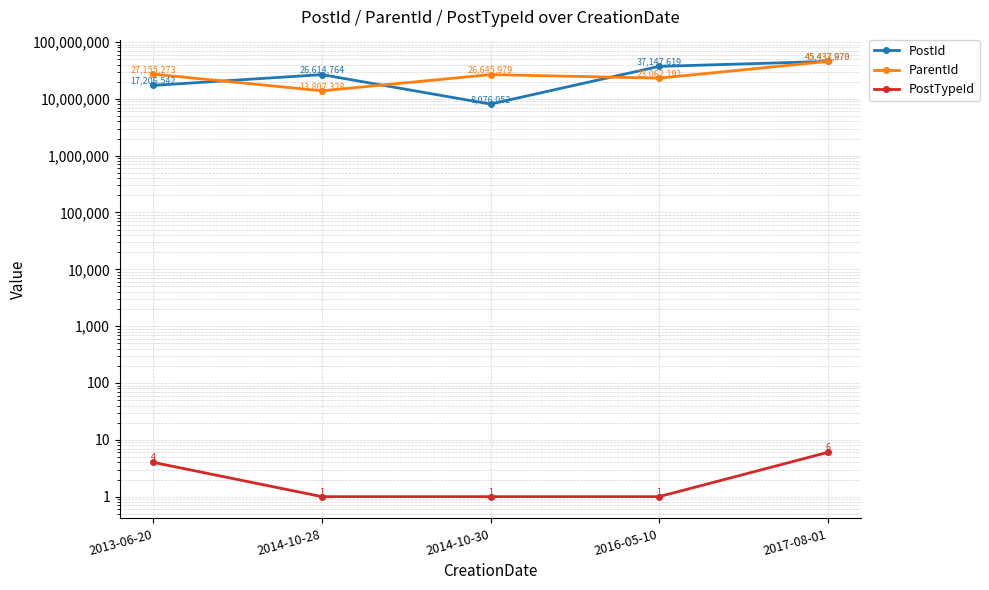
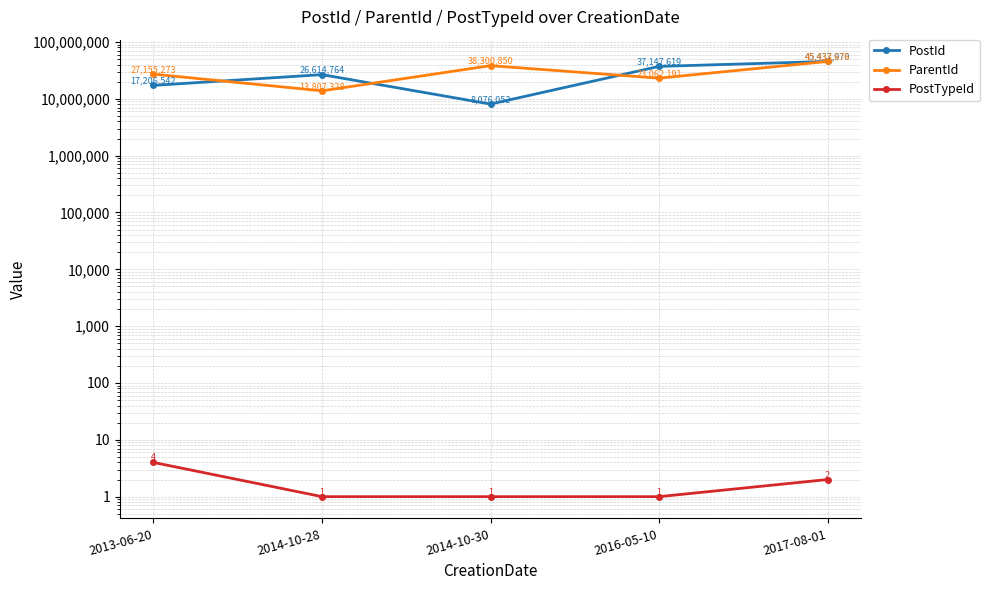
  {
    "PostId": {
      "2013-06-20": "17,206,542",
      "2014-10-28": "26,614,764",
      "2014-10-30": "8,076,052",
      "2016-05-10": "37,147,619"
    },
    "ParentId": {
      "2013-06-20": "27,155,273",
      "2014-10-28": "13,807,328",
-     "2014-10-30": "26,645,979",
+     "2014-10-30": "38,300,850",
      "2016-05-10": "23,062,191"
    },
    "PostTypeId": {
      "2013-06-20": "4",
      "2014-10-28": "1",
      "2014-10-30": "1",
      "2016-05-10": "1",
-     "2017-08-01": "6"
+     "2017-08-01": "2"
    }
  }
